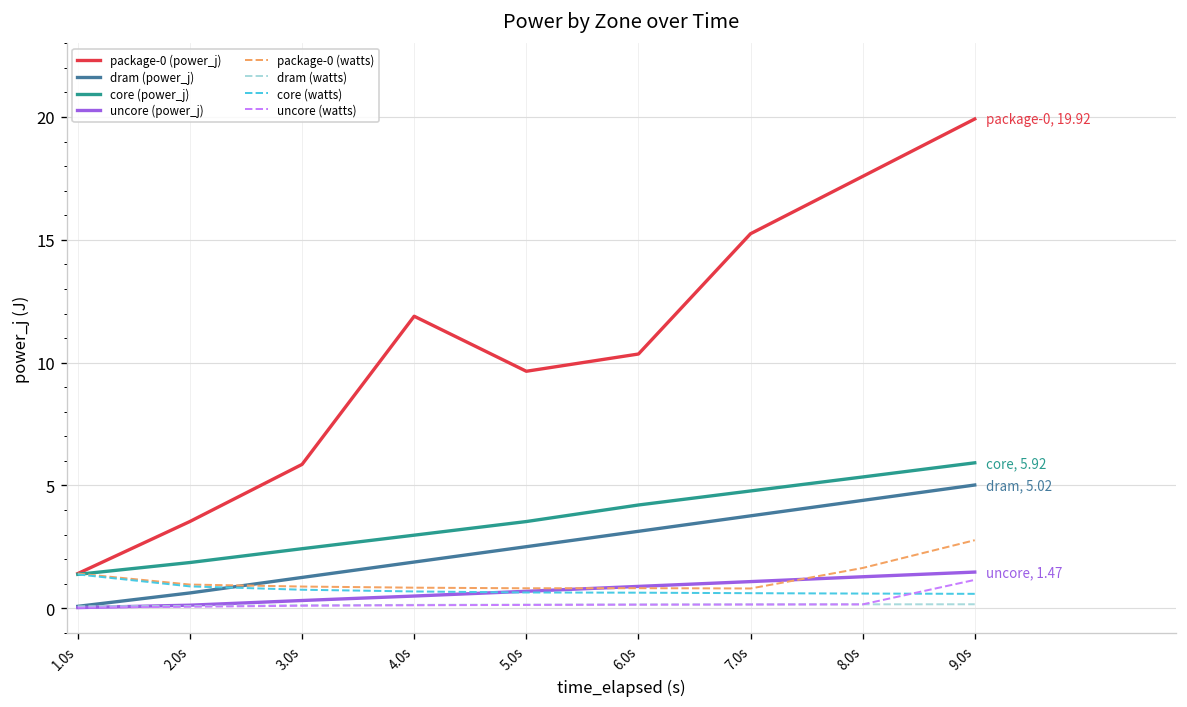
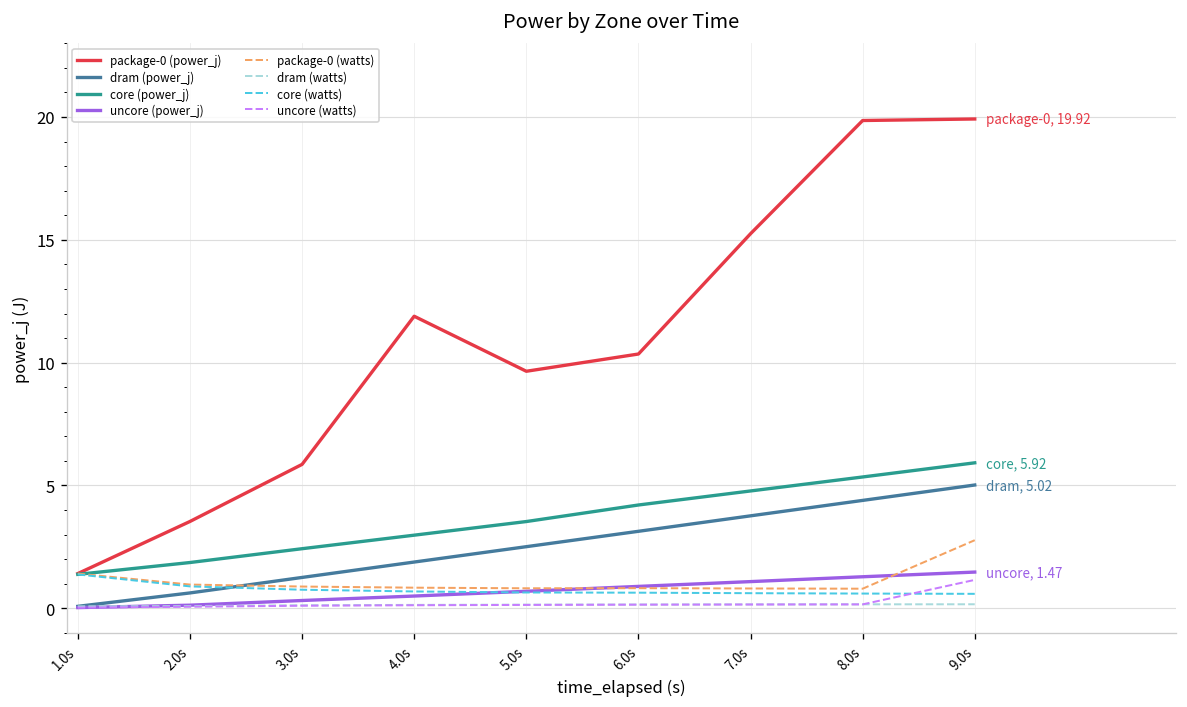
  {
    "package-0 (power_j)": {
      "2.0s": 3.5,
      "3.0s": 5.9,
      "4.0s": 11.9,
      "5.0s": 9.6,
      "6.0s": 10.4,
      "7.0s": 15.2,
-     "8.0s": 17.6
+     "8.0s": 19.9
    },
    "uncore (power_j)": {
      "9.0s": 1.47
    },
    "package-0 (watts)": {
      "3.0s": 0.9,
      "4.0s": 0.8,
      "7.0s": 0.8,
-     "8.0s": 1.6,
+     "8.0s": 0.8,
      "9.0s": 2.8
    },
    "dram (watts)": {
      "9.0s": 0.2
    },
    "core (watts)": {
      "3.0s": 0.8,
      "4.0s": 0.7,
      "6.0s": 0.6,
      "7.0s": 0.6,
      "8.0s": 0.6,
      "9.0s": 0.6
    }
  }
